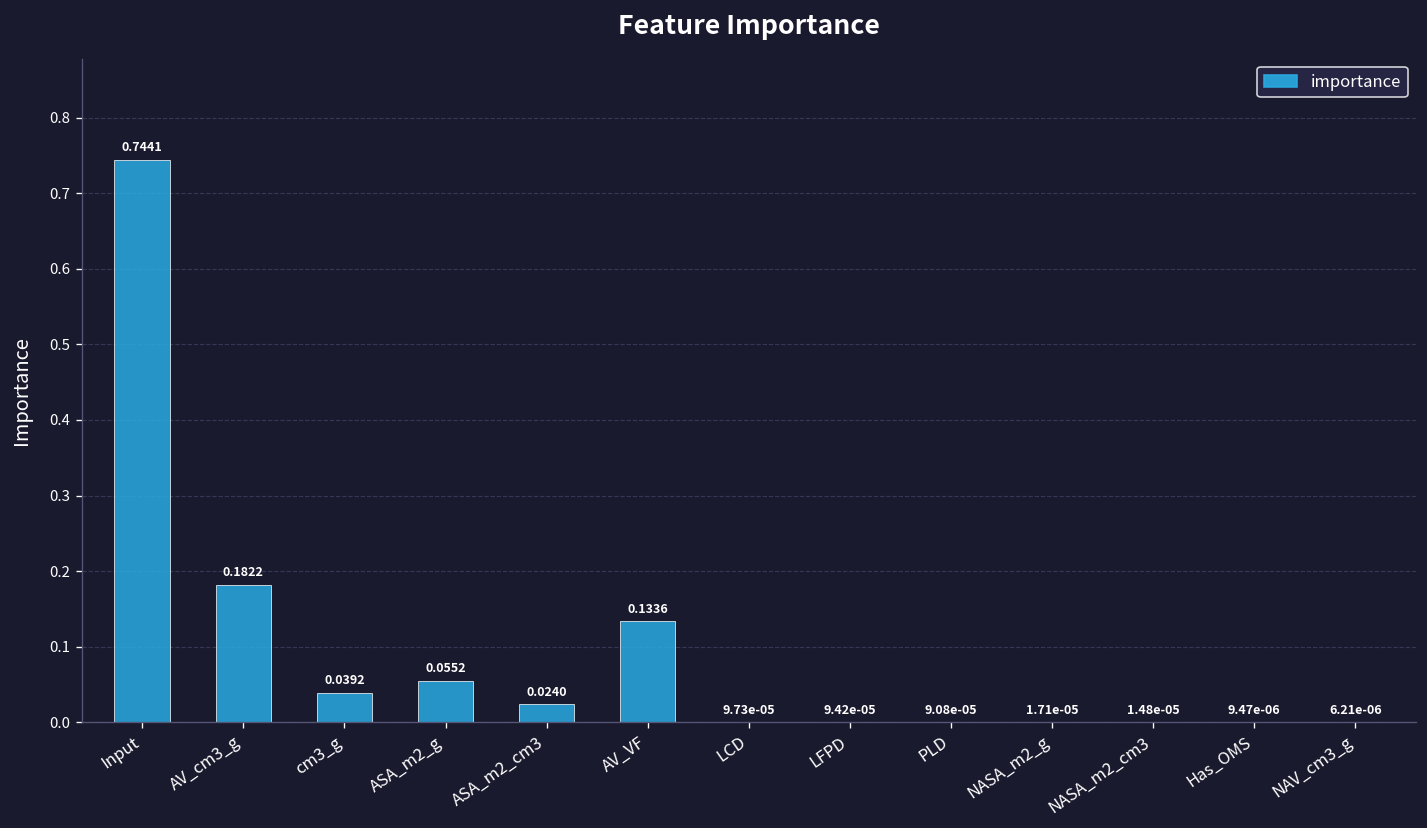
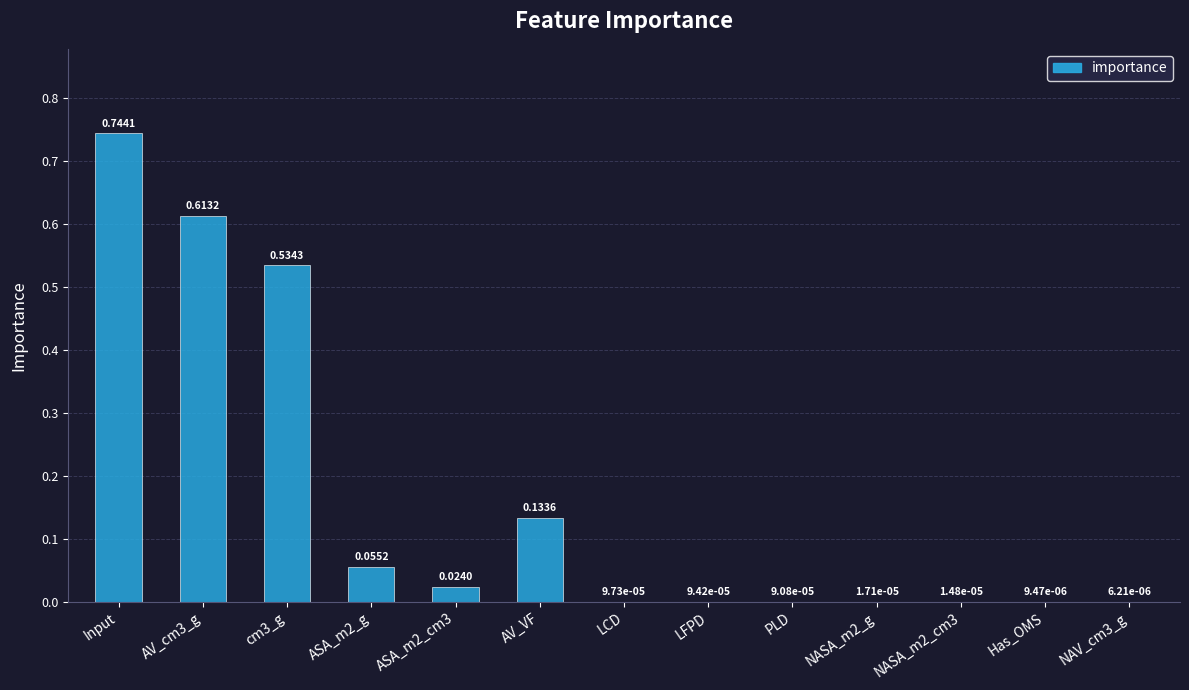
  {
    "Input": "0.7441",
-   "AV_cm3_g": "0.1822",
-   "cm3_g": "0.0392",
+   "AV_cm3_g": "0.6132",
+   "cm3_g": "0.5343",
    "ASA_m2_g": "0.0552",
    "ASA_m2_cm3": "0.0240",
    "AV_VF": "0.1336",
    "LCD": "9.73e-05",
    "LFPD": "9.42e-05",
    "PLD": "9.08e-05",
    "NASA_m2_g": "1.71e-05",
    "NASA_m2_cm3": "1.48e-05",
    "Has_OMS": "9.47e-06",
    "NAV_cm3_g": "6.21e-06"
  }
